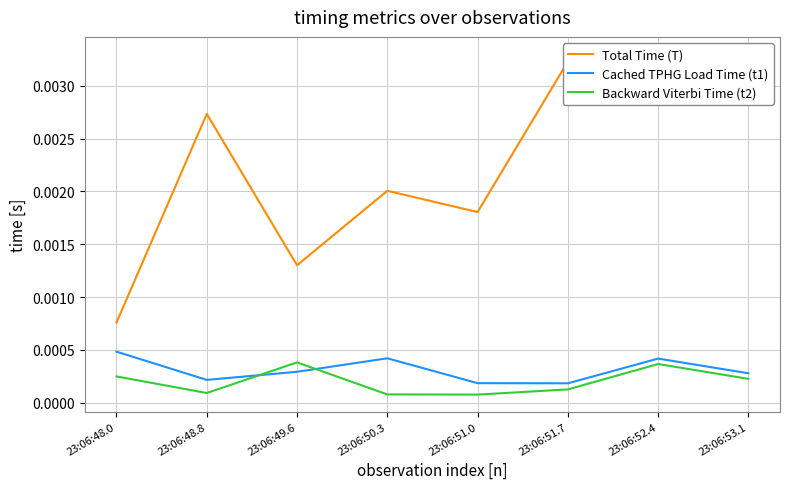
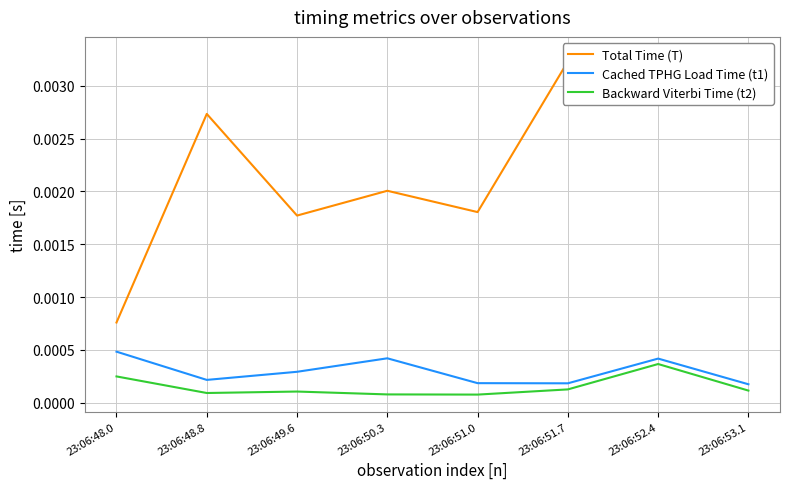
  {
    "Total Time (T)": {
      "23:06:48.0": 0.00076,
      "23:06:48.8": 0.00273,
-     "23:06:49.6": 0.00130,
+     "23:06:49.6": 0.00177,
      "23:06:50.3": 0.00201,
      "23:06:51.0": 0.00180
    },
    "Cached TPHG Load Time (t1)": {
      "23:06:48.0": 0.00048,
      "23:06:48.8": 0.00022,
      "23:06:49.6": 0.00029,
      "23:06:50.3": 0.00042,
      "23:06:51.0": 0.00019,
      "23:06:51.7": 0.00018,
      "23:06:52.4": 0.00042,
-     "23:06:53.1": 0.00028
+     "23:06:53.1": 0.00017
    },
    "Backward Viterbi Time (t2)": {
      "23:06:48.0": 0.00025,
      "23:06:48.8": 0.00009,
-     "23:06:49.6": 0.00038,
+     "23:06:49.6": 0.00011,
      "23:06:50.3": 0.00008,
      "23:06:51.0": 0.00008,
      "23:06:51.7": 0.00013,
      "23:06:52.4": 0.00037,
-     "23:06:53.1": 0.00023
+     "23:06:53.1": 0.00011
    }
  }
